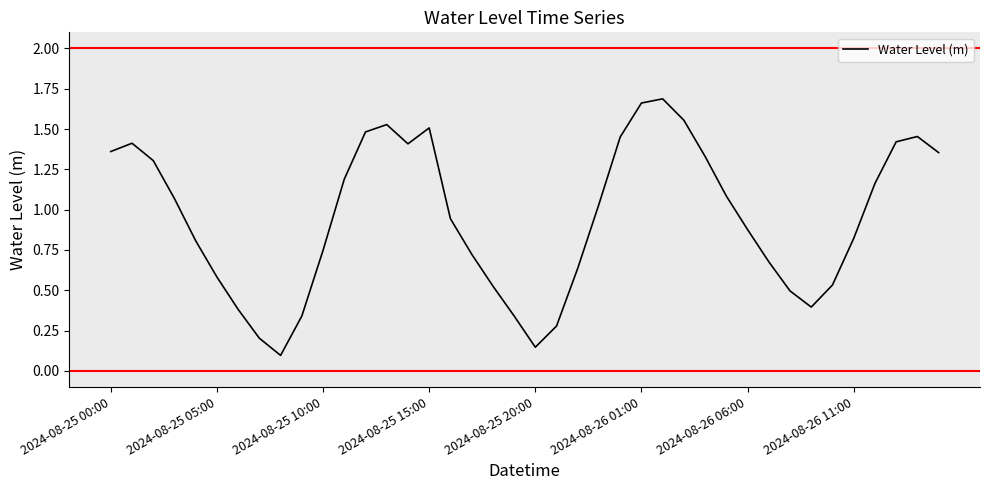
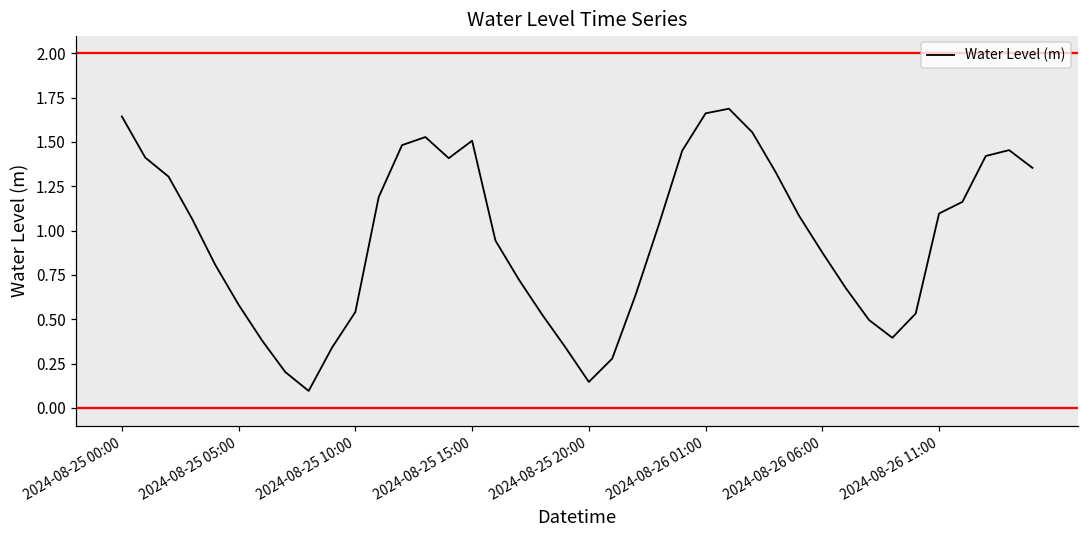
  {
-   "2024-08-25 00:00": 1.36,
+   "2024-08-25 00:00": 1.64,
    "2024-08-25 05:00": 0.58,
-   "2024-08-25 10:00": 0.75,
+   "2024-08-25 10:00": 0.54,
    "2024-08-25 15:00": 1.51,
    "2024-08-25 20:00": 0.15,
    "2024-08-26 01:00": 1.66,
    "2024-08-26 06:00": 0.88,
-   "2024-08-26 11:00": 0.82
+   "2024-08-26 11:00": 1.10
  }
